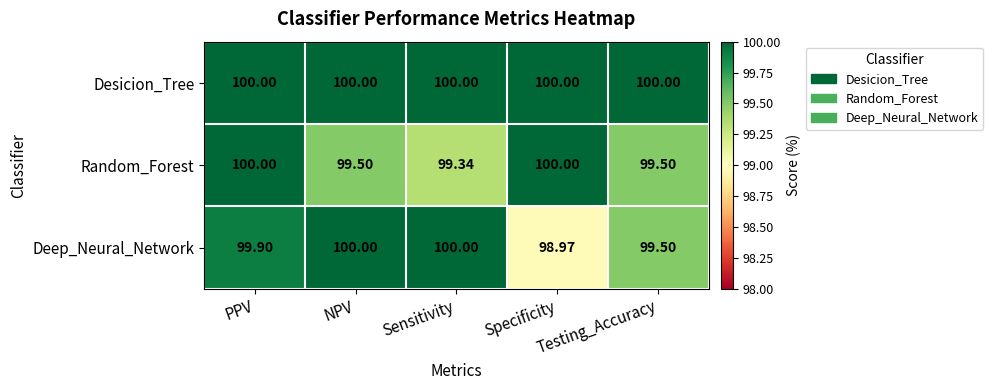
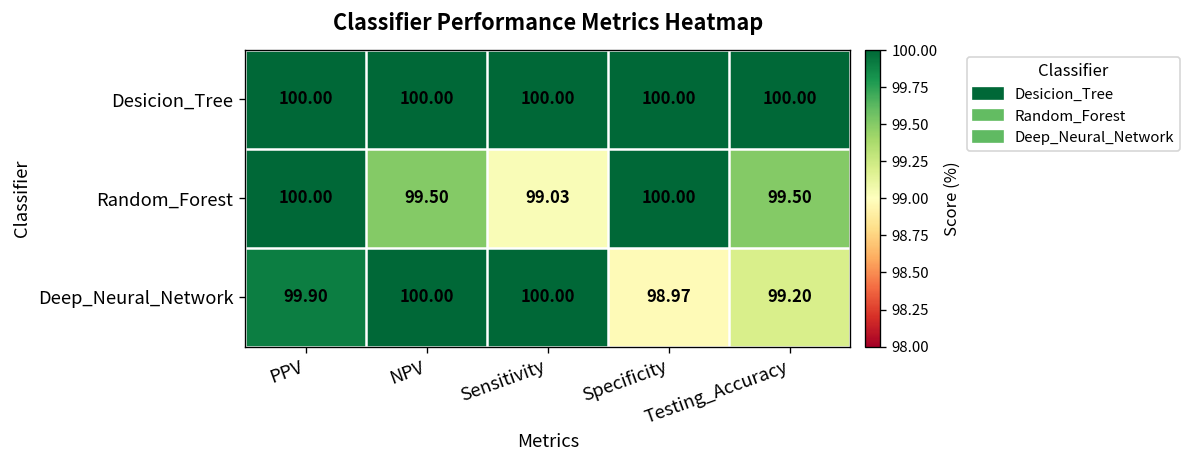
  {
    "Desicion_Tree": {
      "PPV": 100.00,
      "NPV": 100.00,
      "Sensitivity": 100.00,
      "Specificity": 100.00,
      "Testing_Accuracy": 100.00
    },
    "Random_Forest": {
      "PPV": 100.00,
      "NPV": 99.50,
-     "Sensitivity": 99.34,
+     "Sensitivity": 99.03,
      "Specificity": 100.00,
      "Testing_Accuracy": 99.50
    },
    "Deep_Neural_Network": {
      "PPV": 99.90,
      "NPV": 100.00,
      "Sensitivity": 100.00,
      "Specificity": 98.97,
-     "Testing_Accuracy": 99.50
+     "Testing_Accuracy": 99.20
    }
  }
